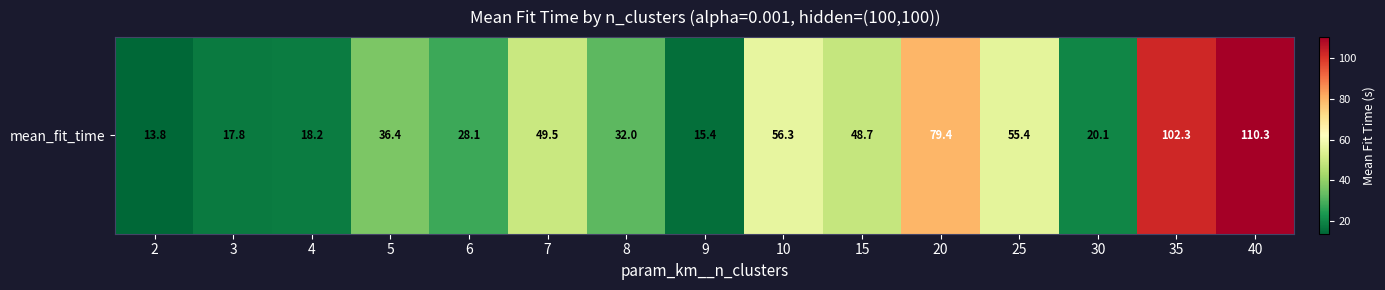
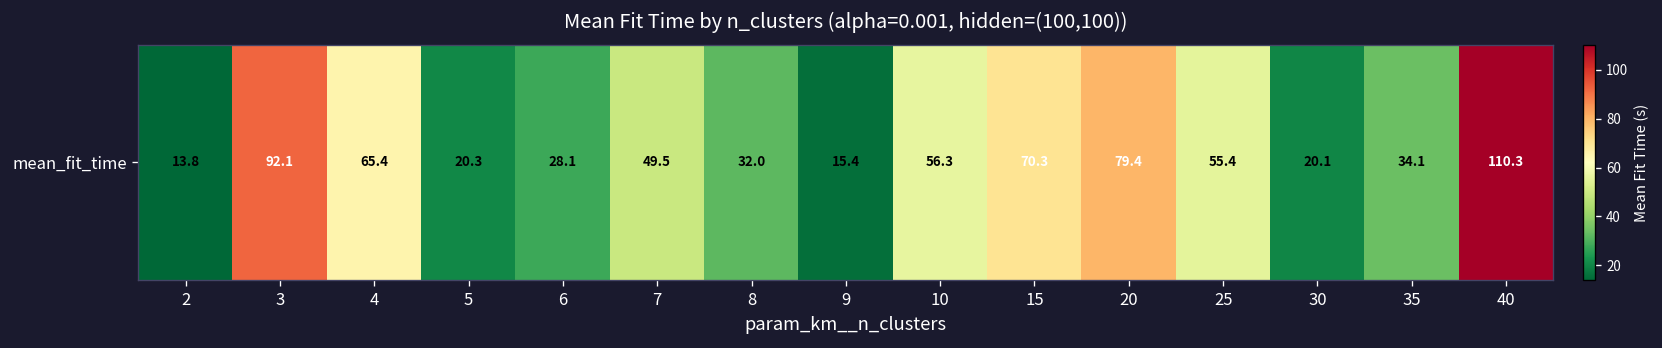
  {
    "mean_fit_time": {
      "2": 13.8,
-     "3": 17.8,
-     "4": 18.2,
-     "5": 36.4,
+     "3": 92.1,
+     "4": 65.4,
+     "5": 20.3,
      "6": 28.1,
      "7": 49.5,
      "8": 32.0,
      "9": 15.4,
      "10": 56.3,
-     "15": 48.7,
+     "15": 70.3,
      "20": 79.4,
      "25": 55.4,
      "30": 20.1,
-     "35": 102.3,
+     "35": 34.1,
      "40": 110.3
    }
  }
